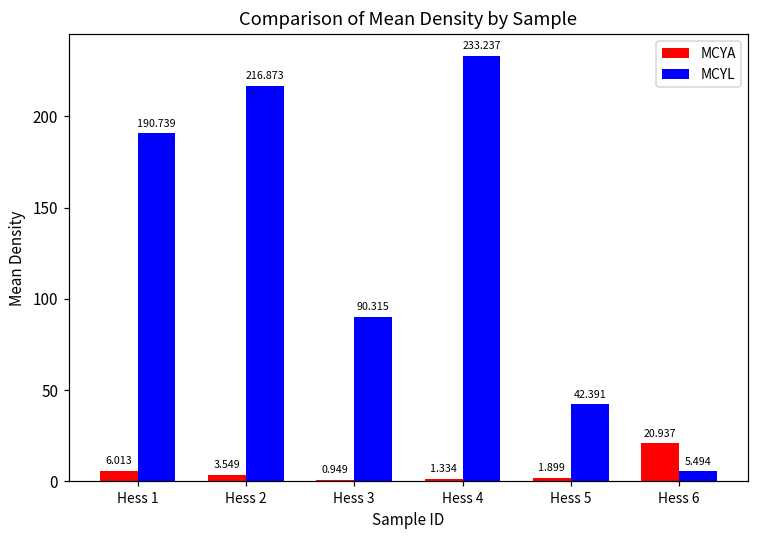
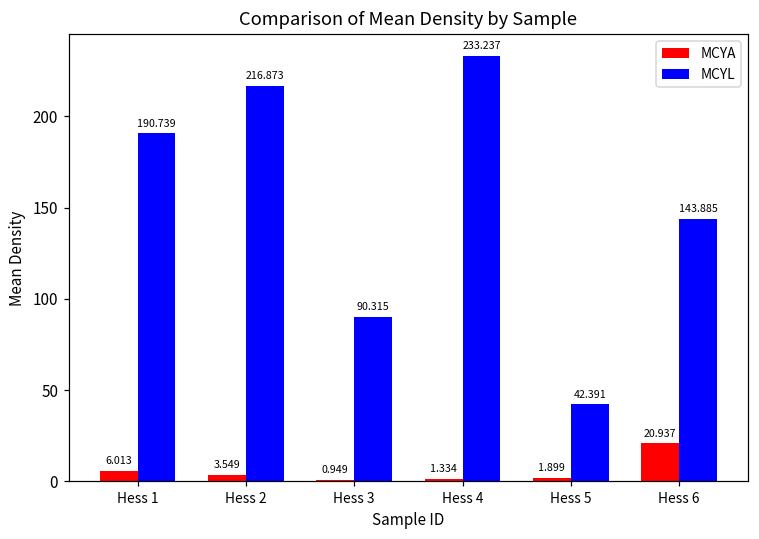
  {
    "MCYA": {
      "Hess 1": 6.013,
      "Hess 2": 3.549,
      "Hess 3": 0.949,
      "Hess 4": 1.334,
      "Hess 5": 1.899,
      "Hess 6": 20.937
    },
    "MCYL": {
      "Hess 1": 190.739,
      "Hess 2": 216.873,
      "Hess 3": 90.315,
      "Hess 4": 233.237,
      "Hess 5": 42.391,
-     "Hess 6": 5.494
+     "Hess 6": 143.885
    }
  }
